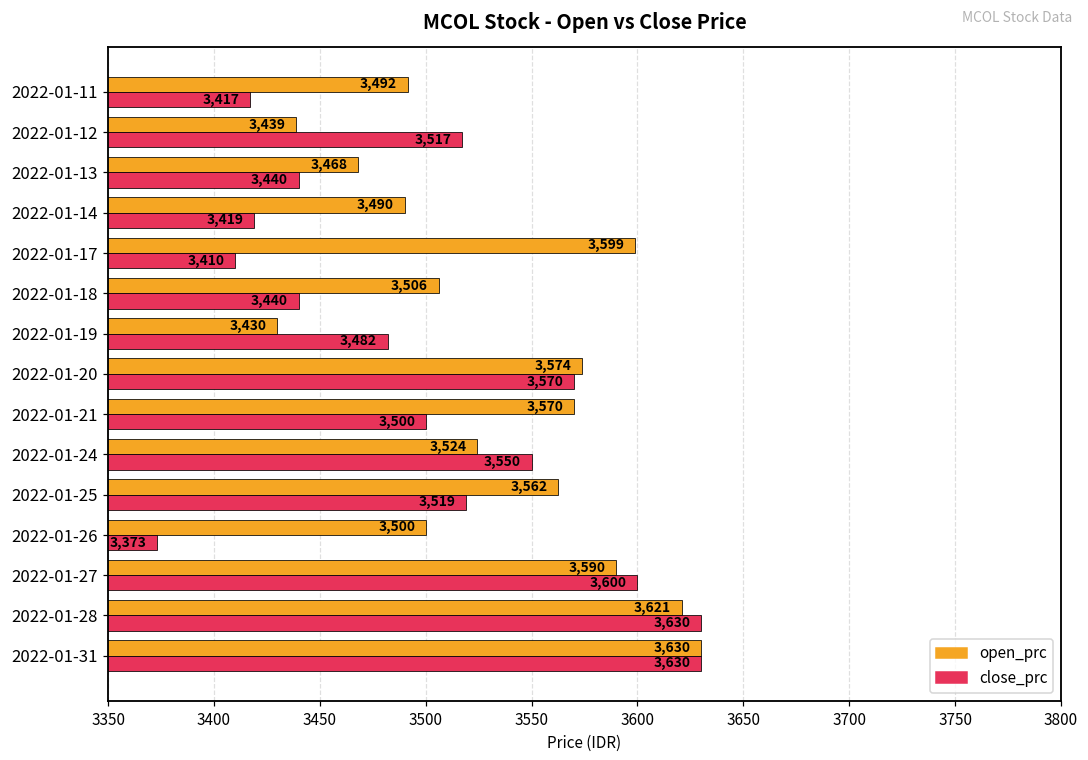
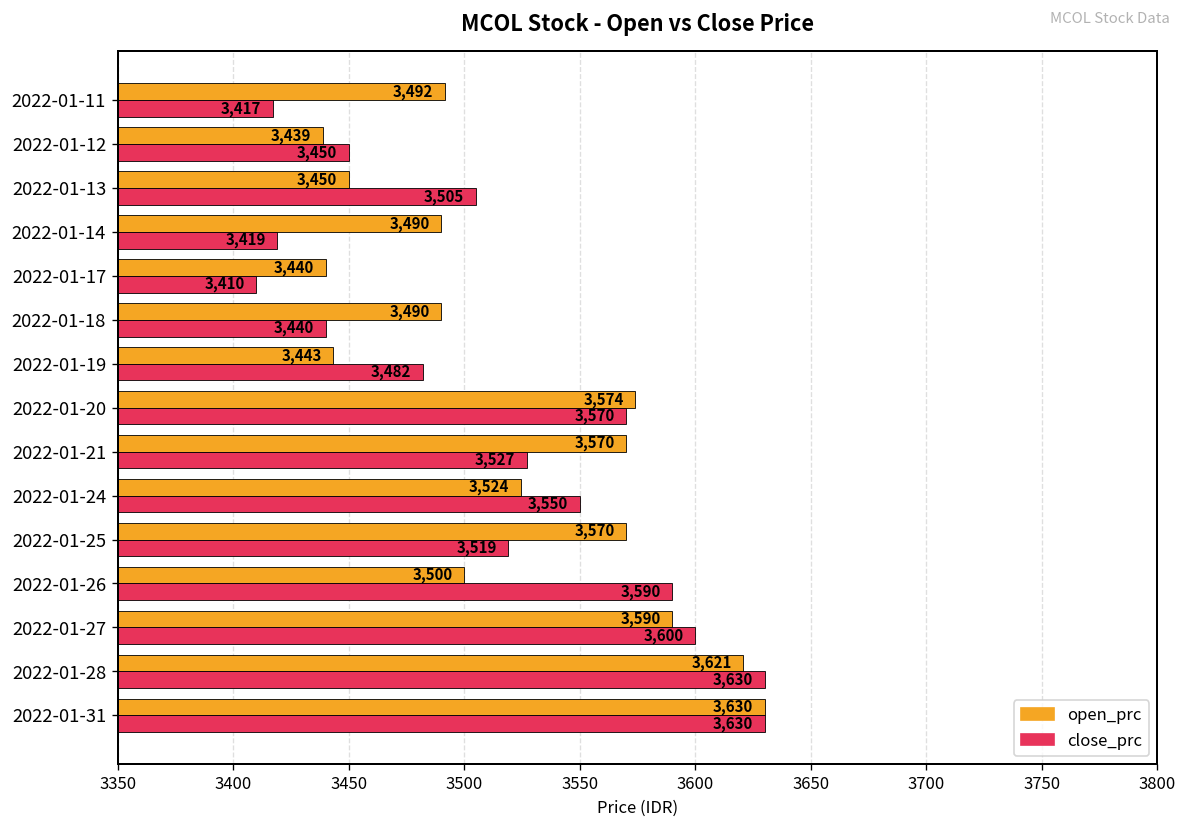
  {
    "open_prc": {
      "2022-01-11": "3,492",
      "2022-01-12": "3,439",
-     "2022-01-13": "3,468",
+     "2022-01-13": "3,450",
      "2022-01-14": "3,490",
-     "2022-01-17": "3,599",
-     "2022-01-18": "3,506",
-     "2022-01-19": "3,430",
+     "2022-01-17": "3,440",
+     "2022-01-18": "3,490",
+     "2022-01-19": "3,443",
      "2022-01-20": "3,574",
      "2022-01-21": "3,570",
      "2022-01-24": "3,524",
-     "2022-01-25": "3,562",
+     "2022-01-25": "3,570",
      "2022-01-26": "3,500",
      "2022-01-27": "3,590",
      "2022-01-28": "3,621",
      "2022-01-31": "3,630"
    },
    "close_prc": {
      "2022-01-11": "3,417",
-     "2022-01-12": "3,517",
-     "2022-01-13": "3,440",
+     "2022-01-12": "3,450",
+     "2022-01-13": "3,505",
      "2022-01-14": "3,419",
      "2022-01-17": "3,410",
      "2022-01-18": "3,440",
      "2022-01-19": "3,482",
      "2022-01-20": "3,570",
-     "2022-01-21": "3,500",
+     "2022-01-21": "3,527",
      "2022-01-24": "3,550",
      "2022-01-25": "3,519",
-     "2022-01-26": "3,373",
+     "2022-01-26": "3,590",
      "2022-01-27": "3,600",
      "2022-01-28": "3,630",
      "2022-01-31": "3,630"
    }
  }
